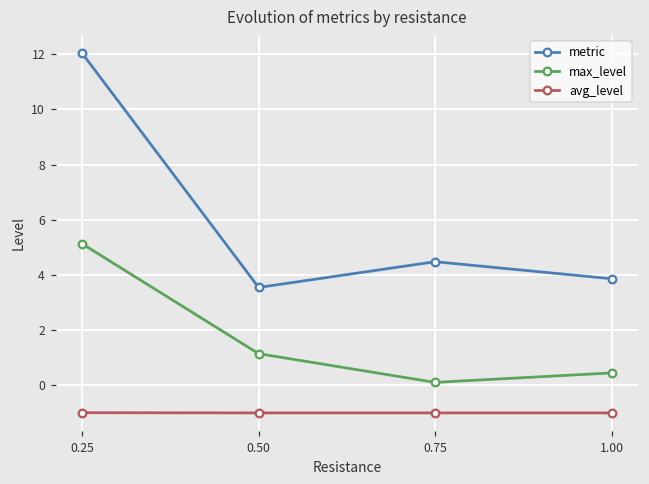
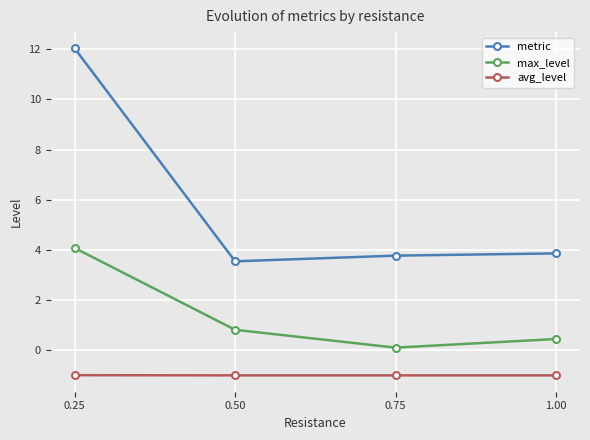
  {
    "metric": {
      "0.25": 12.0,
      "0.50": 3.5,
-     "0.75": 4.5,
+     "0.75": 3.8,
      "1.00": 3.9
    },
    "max_level": {
-     "0.25": 5.1,
-     "0.50": 1.1,
+     "0.25": 4.1,
+     "0.50": 0.8,
      "0.75": 0.1,
      "1.00": 0.5
    },
    "avg_level": {
      "0.25": -1.0,
      "0.50": -1.0,
      "0.75": -1.0,
      "1.00": -1.0
    }
  }
